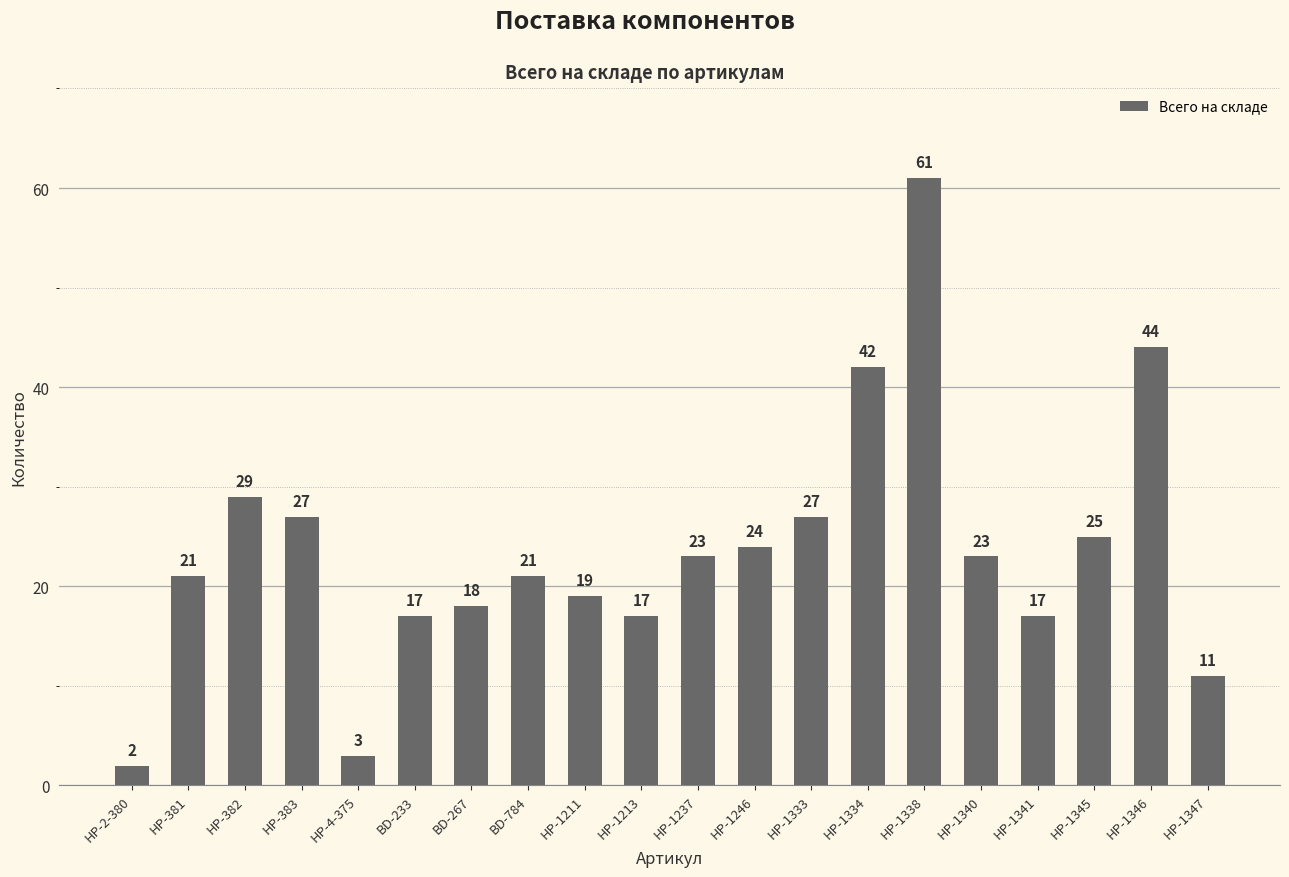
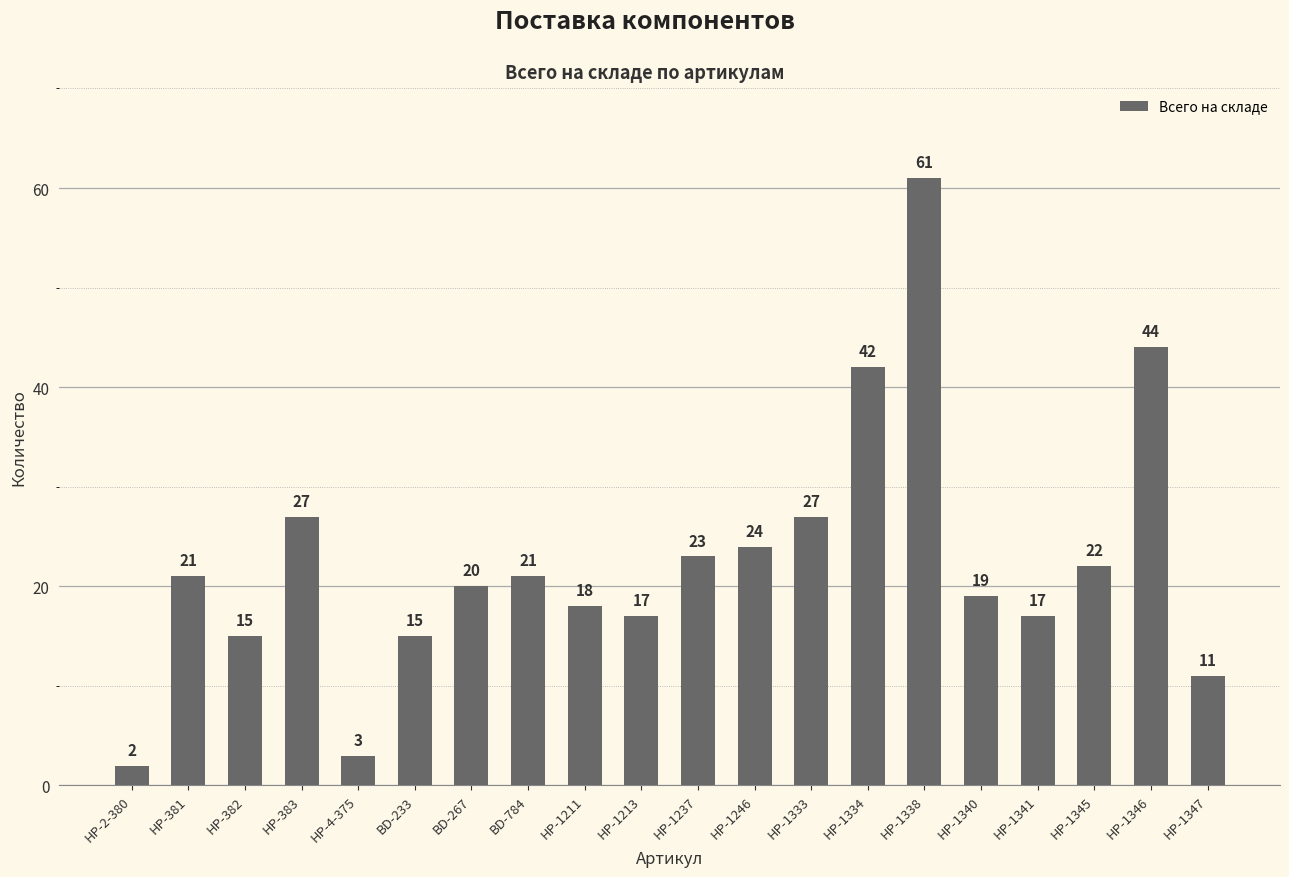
  {
    "НР-2-380": 2,
    "НР-381": 21,
-   "НР-382": 29,
+   "НР-382": 15,
    "НР-383": 27,
    "НР-4-375": 3,
-   "BD-233": 17,
-   "BD-267": 18,
+   "BD-233": 15,
+   "BD-267": 20,
    "BD-784": 21,
-   "HP-1211": 19,
+   "HP-1211": 18,
    "HP-1213": 17,
    "HP-1237": 23,
    "HP-1246": 24,
    "HP-1333": 27,
    "HP-1334": 42,
    "HP-1338": 61,
-   "HP-1340": 23,
+   "HP-1340": 19,
    "HP-1341": 17,
-   "HP-1345": 25,
+   "HP-1345": 22,
    "HP-1346": 44,
    "HP-1347": 11
  }
